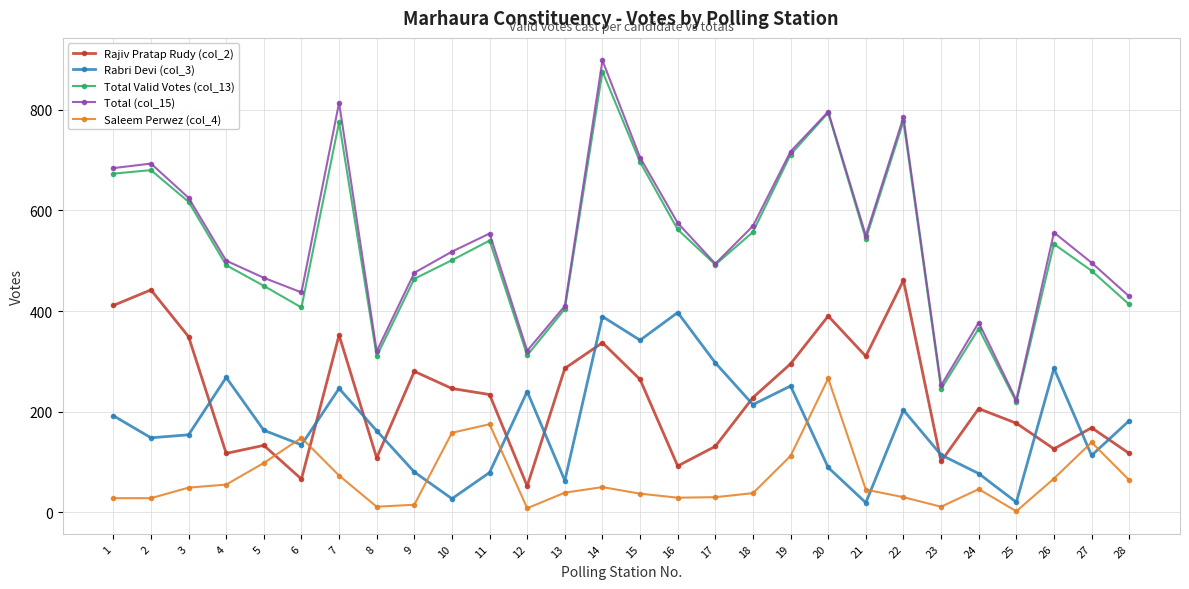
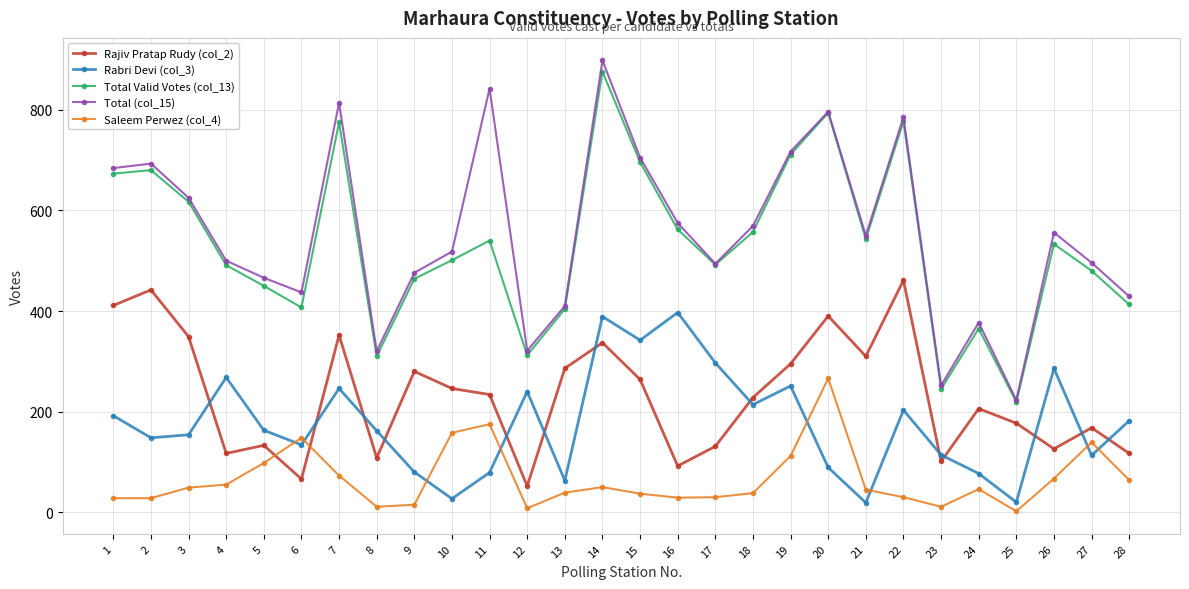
  {
    "Rajiv Pratap Rudy (col_2)": {
      "1": 410,
      "2": 440,
      "3": 350,
      "4": 120,
      "5": 130,
      "6": 70,
      "7": 350,
      "8": 110,
      "9": 280,
      "10": 250,
      "11": 230,
      "12": 50,
      "13": 290,
      "14": 340,
      "15": 260,
      "16": 90,
      "17": 130,
      "18": 230,
      "19": 300,
      "20": 390,
      "21": 310,
      "22": 460,
      "23": 100,
      "24": 210,
      "25": 180,
      "26": 130,
      "27": 170,
      "28": 120
    },
    "Rabri Devi (col_3)": {
      "1": 190,
      "2": 150,
      "3": 150,
      "4": 270,
      "5": 160,
      "6": 130,
      "7": 250,
      "8": 160,
      "9": 80,
      "10": 30,
      "11": 80,
      "12": 240,
      "13": 60,
      "14": 390,
      "15": 340,
      "16": 400,
      "17": 300,
      "18": 210,
      "19": 250,
      "20": 90,
      "21": 20,
      "22": 200,
      "23": 110,
      "24": 80,
      "25": 20,
      "26": 290,
      "27": 110,
      "28": 180
    },
    "Total Valid Votes (col_13)": {
      "1": 670,
      "2": 680,
      "3": 620,
      "4": 490,
      "5": 450,
      "6": 410,
      "7": 780,
      "8": 310,
      "9": 460,
      "10": 500,
      "11": 540,
      "12": 310,
      "13": 400,
      "14": 880,
      "15": 700,
      "16": 560,
      "18": 560,
      "19": 710,
      "21": 540,
      "22": 780,
      "23": 250,
      "24": 370,
      "26": 530,
      "27": 480,
      "28": 410
    },
    "Total (col_15)": {
      "1": 680,
      "2": 690,
      "3": 630,
      "4": 500,
      "5": 470,
      "6": 440,
      "7": 810,
      "8": 320,
      "9": 480,
      "10": 520,
-     "11": 550,
+     "11": 840,
      "12": 320,
      "13": 410,
      "14": 900,
      "15": 710,
      "16": 580,
      "18": 570,
      "19": 720,
      "21": 550,
      "22": 790,
      "23": 250,
      "24": 380,
      "26": 560,
      "27": 500,
      "28": 430
    },
    "Saleem Perwez (col_4)": {
      "1": 30,
      "2": 30,
      "3": 50,
      "4": 60,
      "5": 100,
      "6": 150,
      "7": 70,
      "8": 10,
      "9": 20,
      "10": 160,
      "11": 180,
      "12": 10,
      "13": 40,
      "14": 50,
      "15": 40,
      "16": 30,
      "17": 30,
      "18": 40,
      "19": 110,
      "20": 270,
      "21": 50,
      "22": 30,
      "23": 10,
      "24": 50,
      "25": 0,
      "26": 70,
      "27": 140,
      "28": 60
    }
  }
